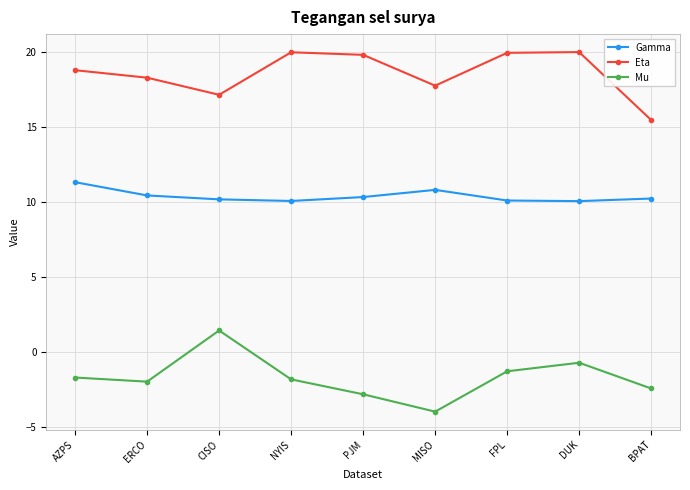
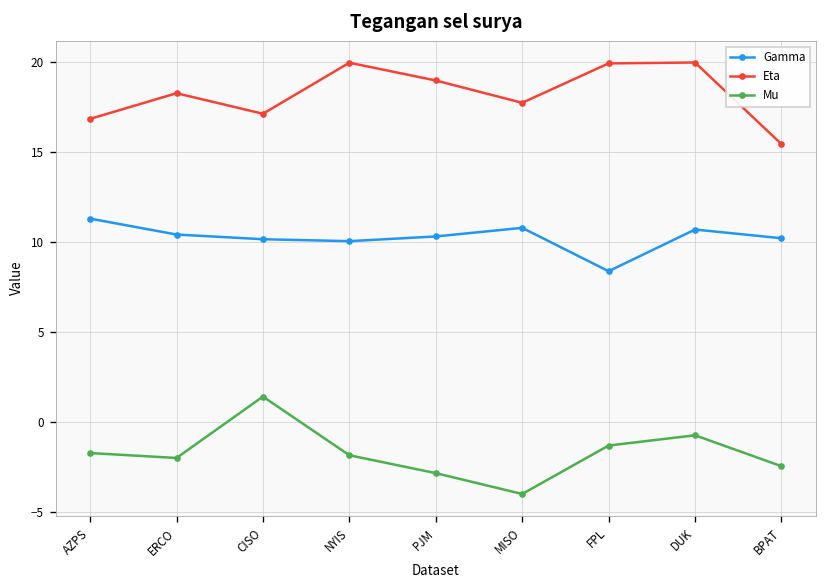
  {
    "Gamma": {
      "AZPS": 11.3,
      "ERCO": 10.4,
      "CISO": 10.2,
      "NYIS": 10.1,
      "PJM": 10.3,
      "MISO": 10.8,
-     "FPL": 10.1,
-     "DUK": 10.0,
+     "FPL": 8.4,
+     "DUK": 10.7,
      "BPAT": 10.2
    },
    "Eta": {
-     "AZPS": 18.8,
+     "AZPS": 16.8,
      "ERCO": 18.3,
      "CISO": 17.1,
      "NYIS": 20.0,
-     "PJM": 19.8,
+     "PJM": 19.0,
      "MISO": 17.7,
      "FPL": 19.9,
      "DUK": 20.0,
      "BPAT": 15.4
    },
    "Mu": {
      "AZPS": -1.7,
      "ERCO": -2.0,
      "CISO": 1.4,
      "NYIS": -1.8,
      "PJM": -2.8,
      "MISO": -4.0,
      "FPL": -1.3,
      "DUK": -0.7,
      "BPAT": -2.4
    }
  }
